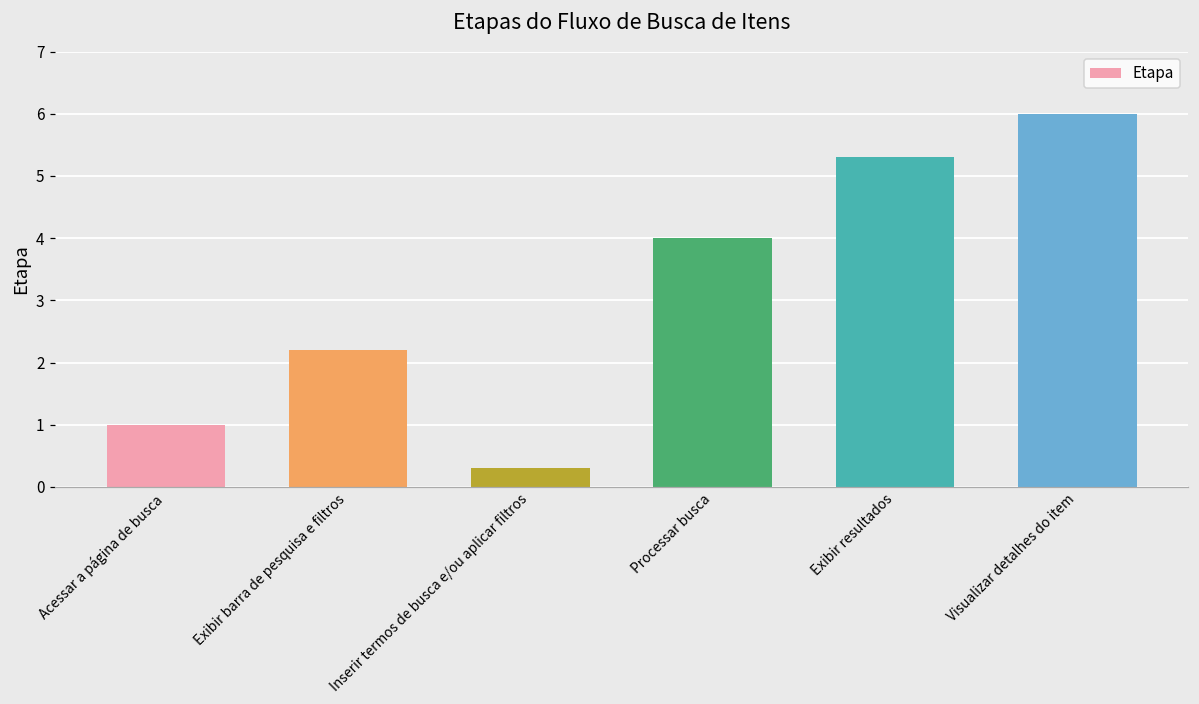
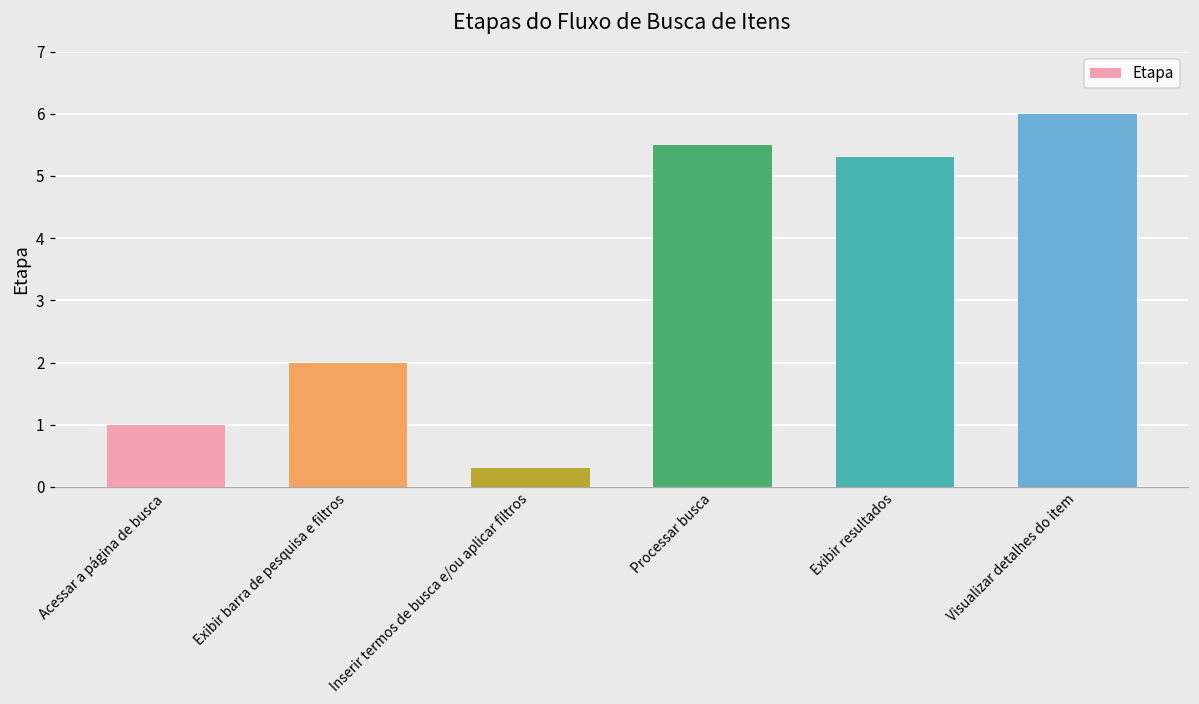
  {
    "Acessar a página de busca": 1.0,
-   "Exibir barra de pesquisa e filtros": 2.2,
+   "Exibir barra de pesquisa e filtros": 2.0,
    "Inserir termos de busca e/ou aplicar filtros": 0.3,
-   "Processar busca": 4.0,
+   "Processar busca": 5.5,
    "Exibir resultados": 5.3,
    "Visualizar detalhes do item": 6.0
  }
